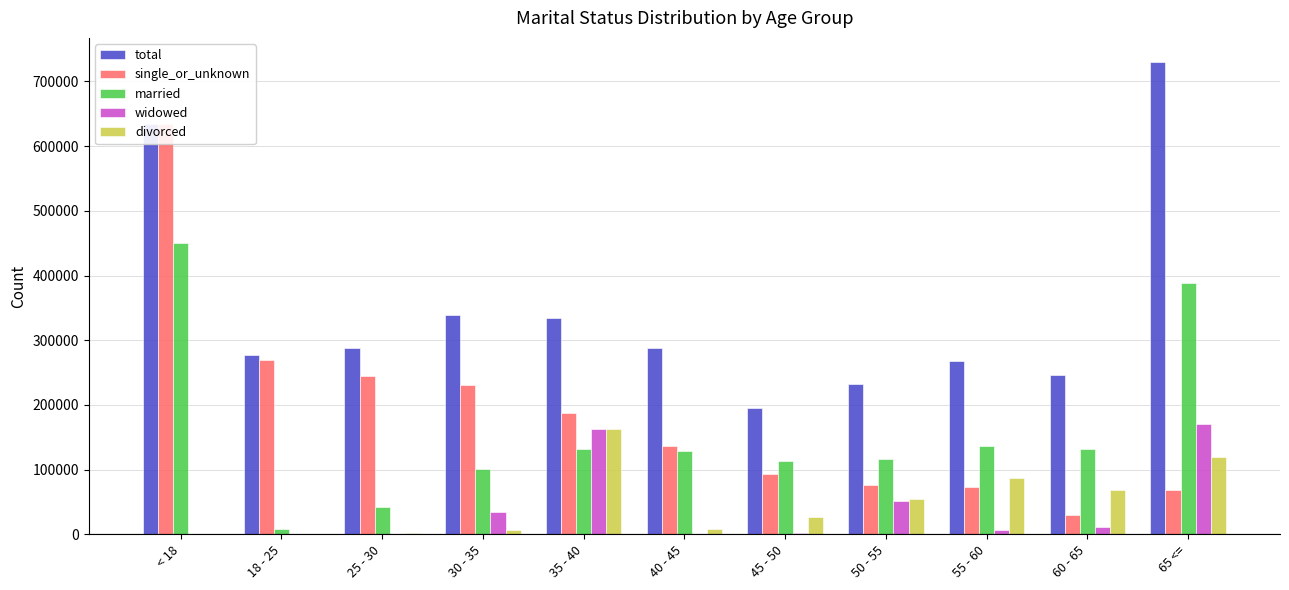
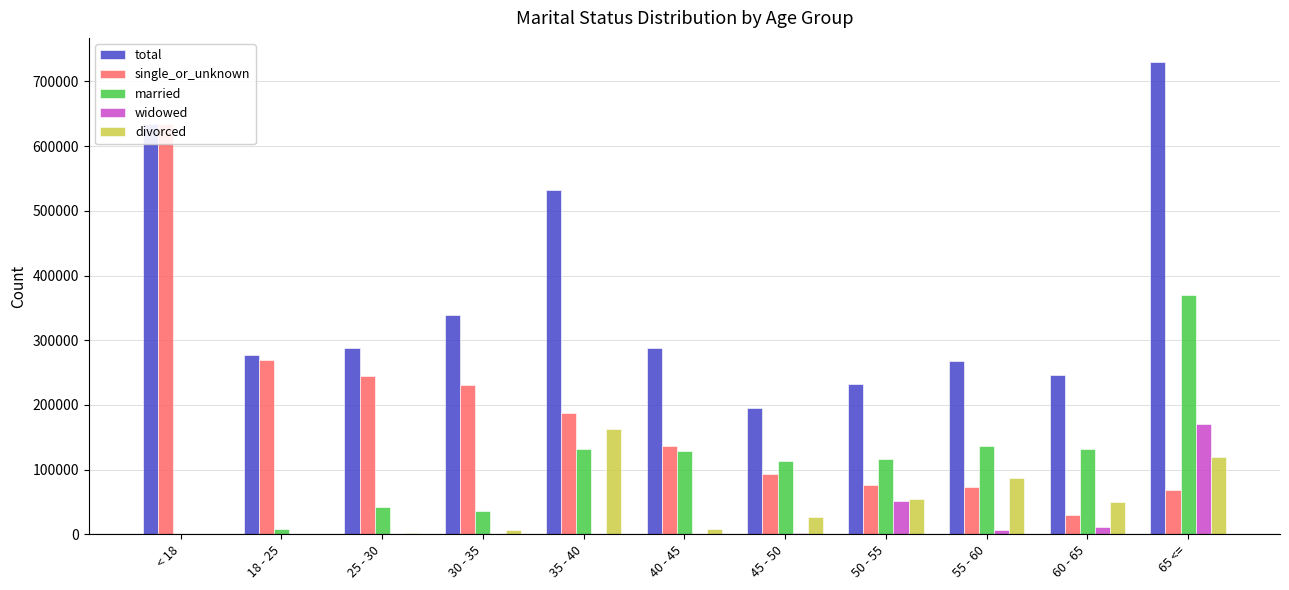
  {
    "total": {
      "18 - 25": 280000,
      "25 - 30": 290000,
      "30 - 35": 340000,
-     "35 - 40": 330000,
+     "35 - 40": 530000,
      "40 - 45": 290000,
      "45 - 50": 190000,
      "50 - 55": 230000,
      "55 - 60": 270000,
      "60 - 65": 250000,
      "65 <=": 730000
    },
    "single_or_unknown": {
      "18 - 25": 270000,
      "25 - 30": 240000,
      "30 - 35": 230000,
      "35 - 40": 190000,
      "40 - 45": 140000,
      "45 - 50": 90000,
      "50 - 55": 80000,
      "55 - 60": 70000,
      "60 - 65": 30000,
      "65 <=": 70000
    },
    "married": {
-     "< 18": 450000,
+     "< 18": 0,
      "18 - 25": 10000,
      "25 - 30": 40000,
-     "30 - 35": 100000,
+     "30 - 35": 40000,
      "35 - 40": 130000,
      "40 - 45": 130000,
      "45 - 50": 110000,
      "50 - 55": 120000,
      "55 - 60": 140000,
      "60 - 65": 130000,
-     "65 <=": 390000
+     "65 <=": 370000
    },
    "widowed": {
      "< 18": 0,
-     "30 - 35": 30000,
-     "35 - 40": 160000,
+     "30 - 35": 0,
+     "35 - 40": 0,
      "50 - 55": 50000,
      "55 - 60": 10000,
      "60 - 65": 10000,
      "65 <=": 170000
    },
    "divorced": {
      "< 18": 0,
      "30 - 35": 10000,
      "35 - 40": 160000,
      "40 - 45": 10000,
      "45 - 50": 30000,
      "50 - 55": 50000,
      "55 - 60": 90000,
-     "60 - 65": 70000,
+     "60 - 65": 50000,
      "65 <=": 120000
    }
  }
